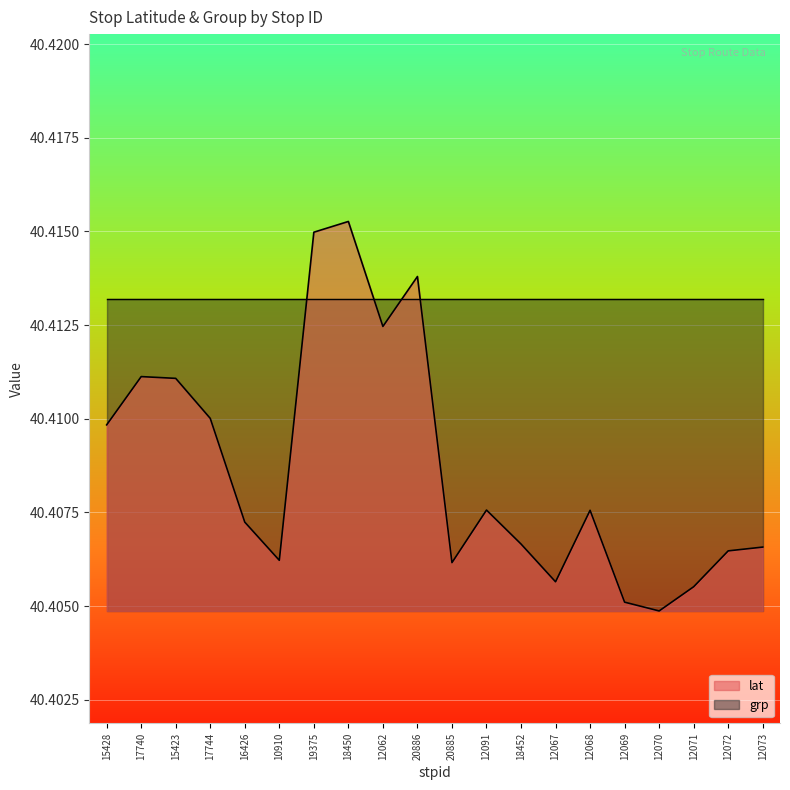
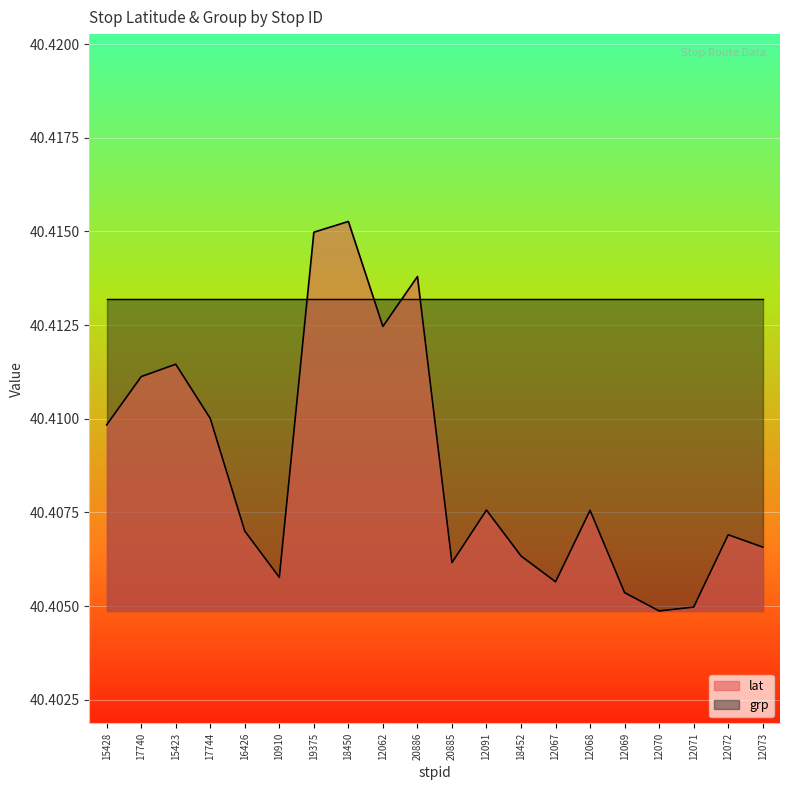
  {
    "lat": {
      "15428": 40.4098,
      "17740": 40.4111,
-     "15423": 40.4111,
+     "15423": 40.4115,
      "17744": 40.4100,
-     "16426": 40.4072,
-     "10910": 40.4062,
+     "16426": 40.4070,
+     "10910": 40.4058,
      "19375": 40.4150,
      "18450": 40.4153,
      "12062": 40.4125,
      "20886": 40.4138,
      "20885": 40.4062,
      "12091": 40.4076,
-     "18452": 40.4067,
+     "18452": 40.4063,
      "12067": 40.4056,
      "12068": 40.4076,
-     "12069": 40.4051,
+     "12069": 40.4054,
      "12070": 40.4049,
-     "12071": 40.4055,
-     "12072": 40.4065,
+     "12071": 40.4050,
+     "12072": 40.4069,
      "12073": 40.4066
    },
    "grp": {
      "15428": 40.4132,
      "17740": 40.4132,
      "15423": 40.4132,
      "17744": 40.4132,
      "16426": 40.4132,
      "10910": 40.4132,
      "19375": 40.4132,
      "18450": 40.4132,
      "12062": 40.4132,
      "20886": 40.4132,
      "20885": 40.4132,
      "12091": 40.4132,
      "18452": 40.4132,
      "12067": 40.4132,
      "12068": 40.4132,
      "12069": 40.4132,
      "12070": 40.4132,
      "12071": 40.4132,
      "12072": 40.4132,
      "12073": 40.4132
    }
  }
